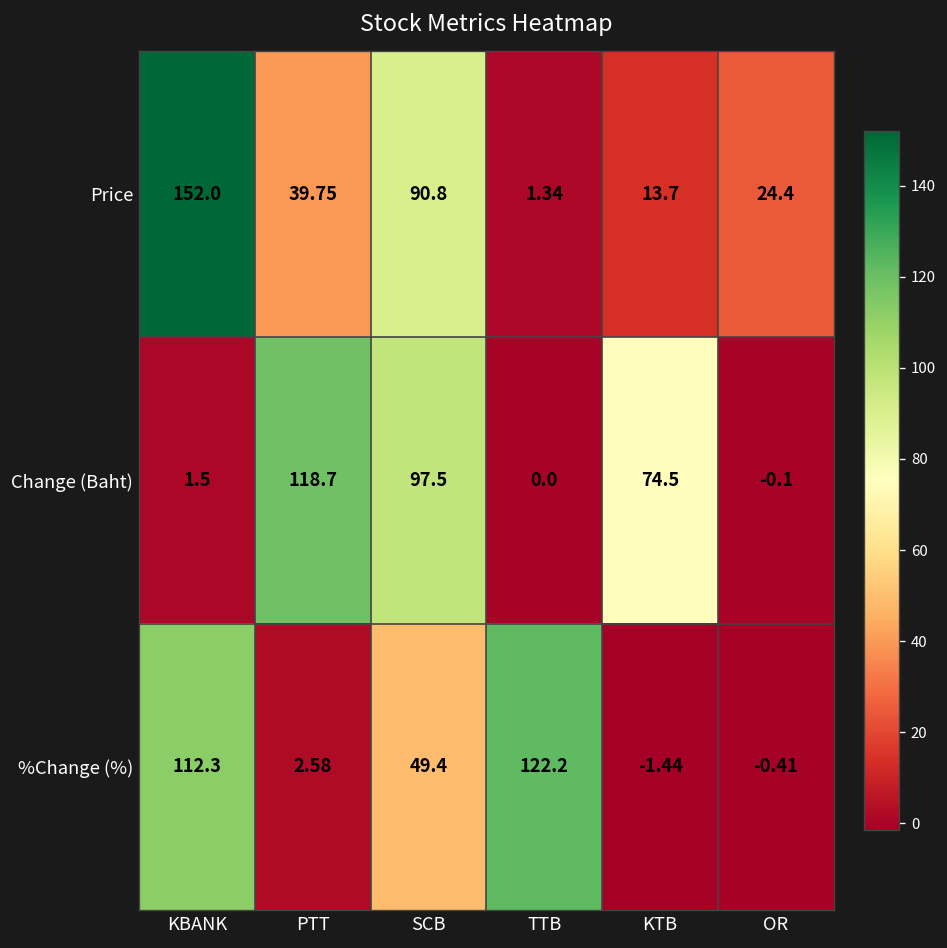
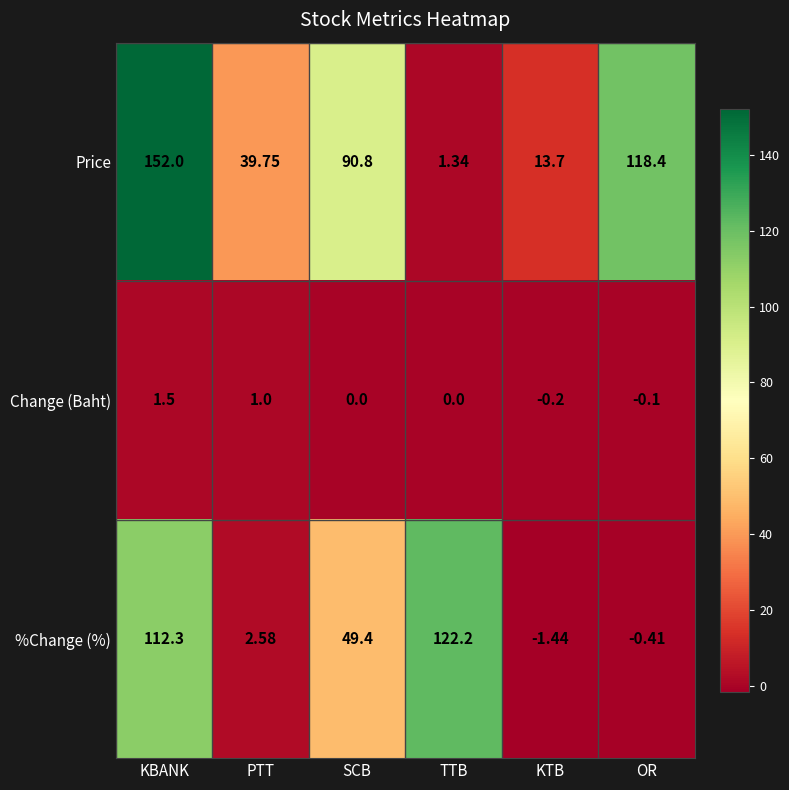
  {
    "Price": {
      "KBANK": 152.0,
      "PTT": 39.75,
      "SCB": 90.8,
      "TTB": 1.34,
      "KTB": 13.7,
-     "OR": 24.4
+     "OR": 118.4
    },
    "Change (Baht)": {
      "KBANK": 1.5,
-     "PTT": 118.7,
-     "SCB": 97.5,
+     "PTT": 1.0,
+     "SCB": 0.0,
      "TTB": 0.0,
-     "KTB": 74.5,
+     "KTB": -0.2,
      "OR": -0.1
    },
    "%Change (%)": {
      "KBANK": 112.3,
      "PTT": 2.58,
      "SCB": 49.4,
      "TTB": 122.2,
      "KTB": -1.44,
      "OR": -0.41
    }
  }
